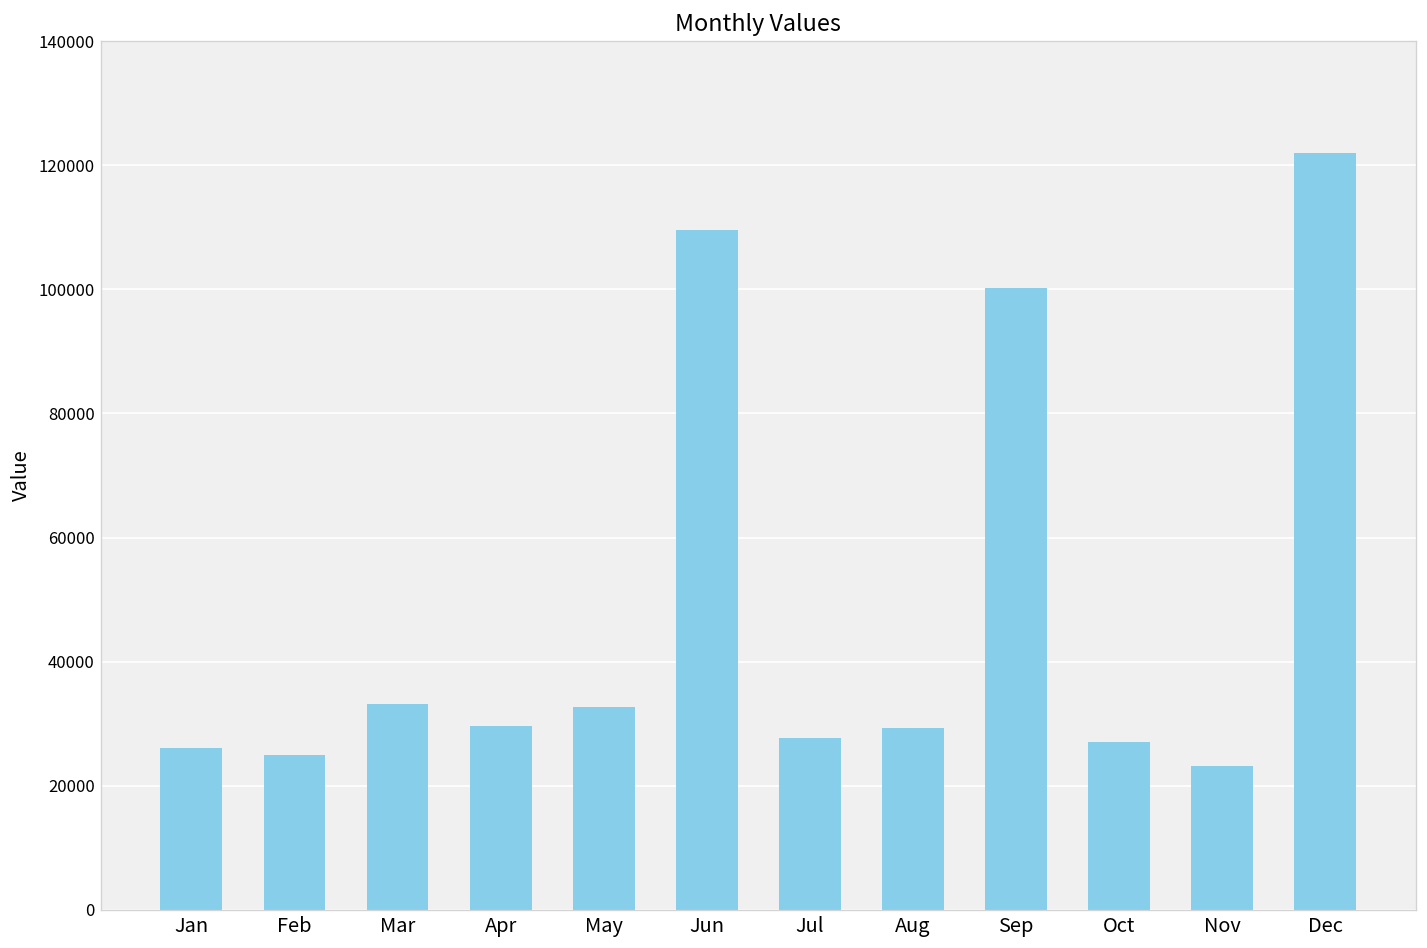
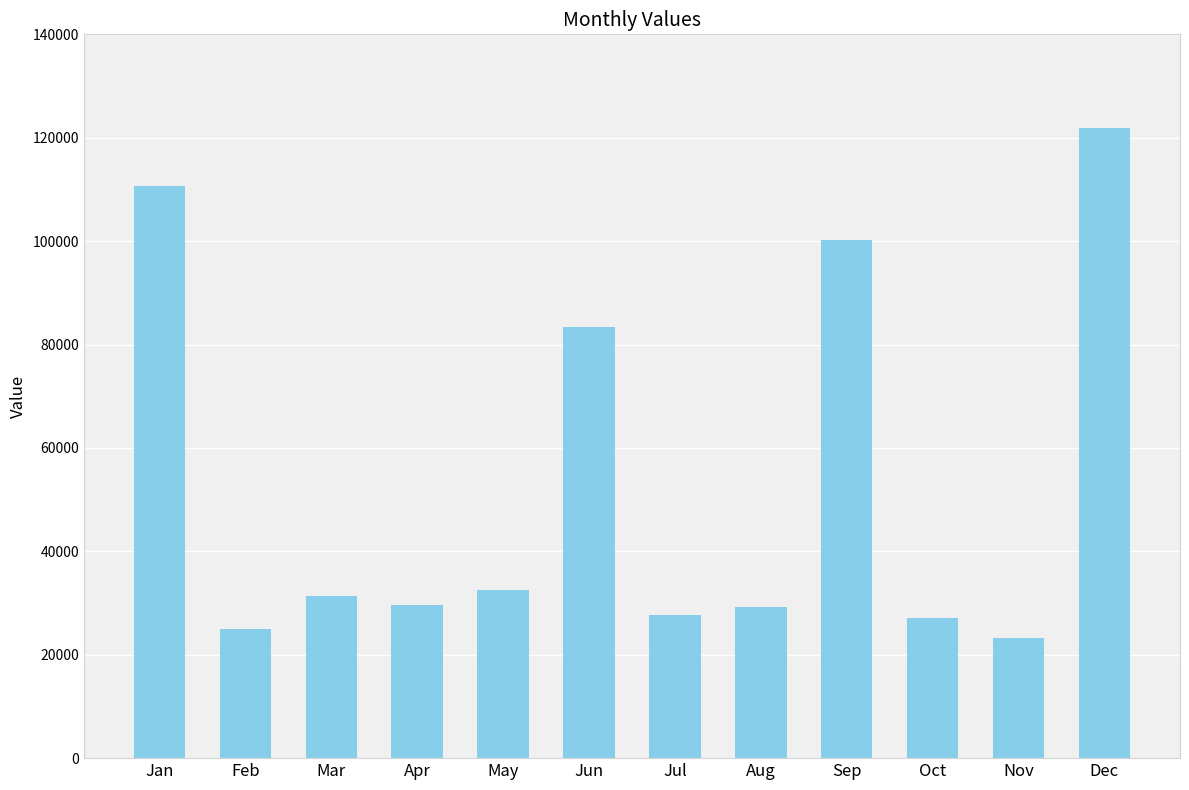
  {
-   "Jan": 26000,
+   "Jan": 111000,
    "Feb": 25000,
-   "Mar": 33000,
+   "Mar": 31000,
    "Apr": 30000,
    "May": 33000,
-   "Jun": 110000,
+   "Jun": 83000,
    "Jul": 28000,
    "Aug": 29000,
    "Sep": 100000,
    "Oct": 27000,
    "Nov": 23000,
    "Dec": 122000
  }
